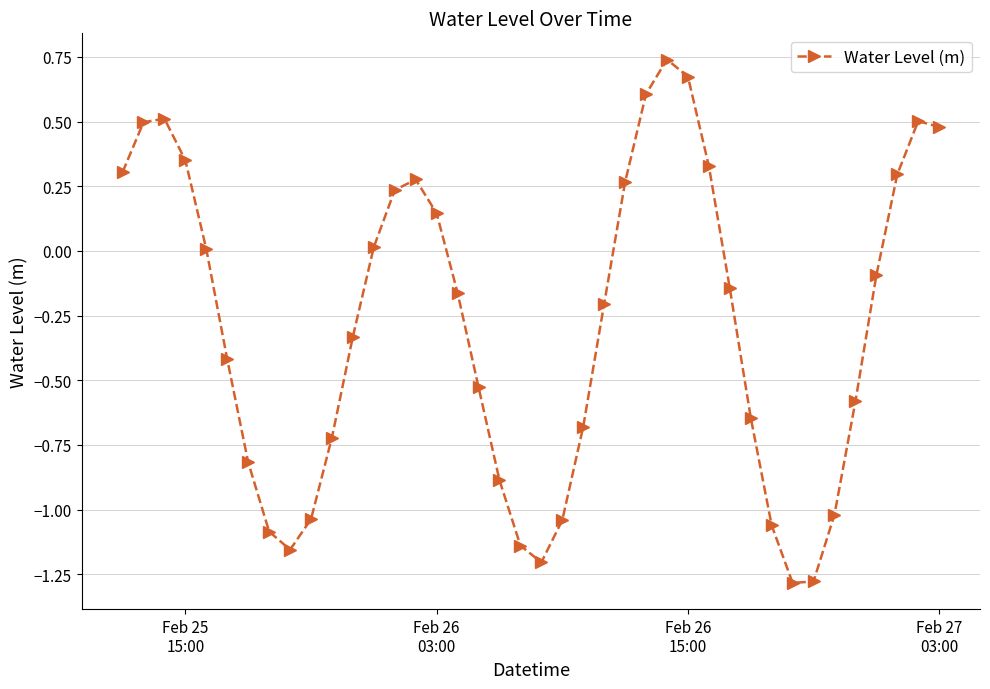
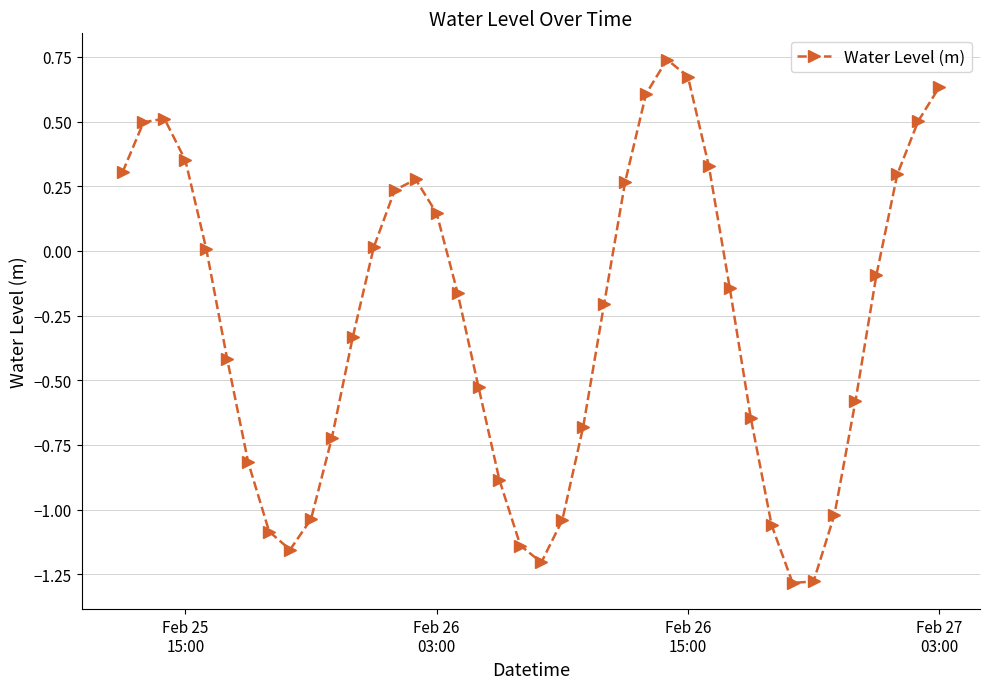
  {
    "Feb 25 15:00": 0.35,
    "Feb 26 03:00": 0.14,
    "Feb 26 15:00": 0.67,
-   "Feb 27 03:00": 0.48
+   "Feb 27 03:00": 0.63
  }
